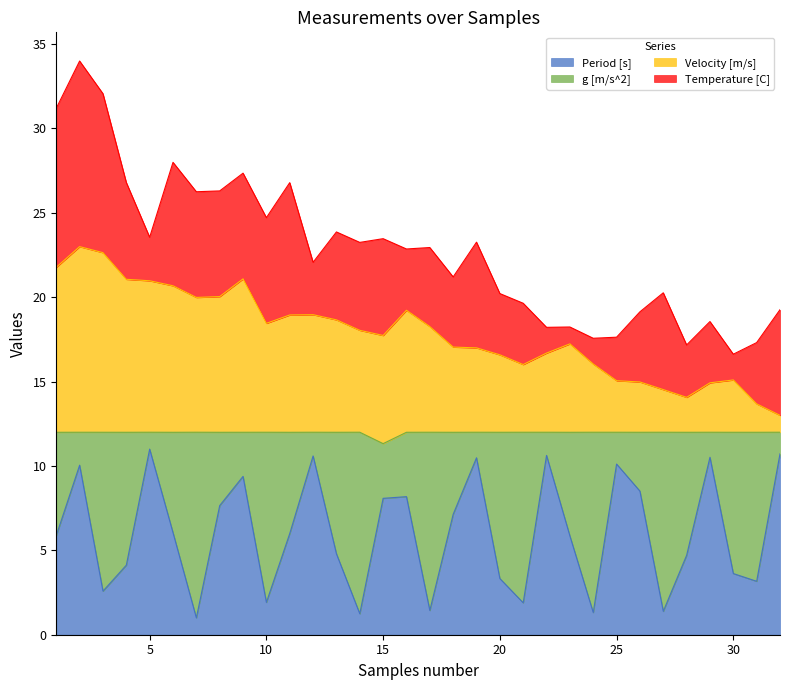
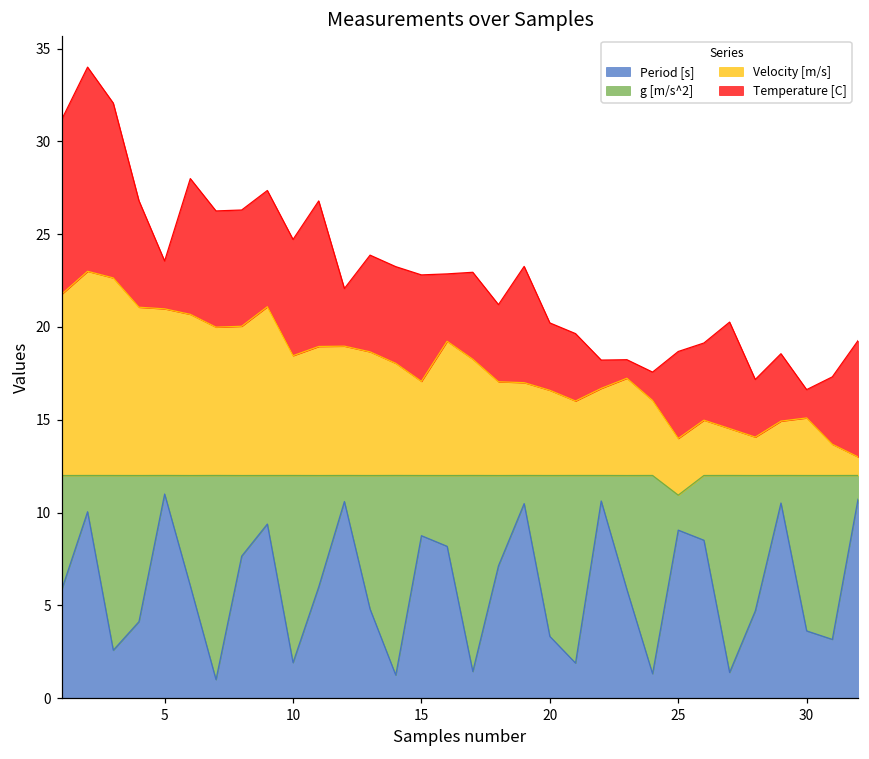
  {
    "Period [s]": {
      "5": 11.0,
      "10": 1.9,
-     "15": 8.1,
+     "15": 8.8,
      "20": 3.3,
-     "25": 10.1,
+     "25": 9.1,
      "30": 3.6
    },
    "g [m/s^2]": {
      "5": 1.0,
      "10": 10.1,
      "15": 3.2,
      "20": 8.7,
      "25": 1.9,
      "30": 8.4
    },
    "Velocity [m/s]": {
      "5": 9.0,
      "10": 6.5,
-     "15": 6.4,
+     "15": 5.1,
      "20": 4.6,
      "25": 3.1,
      "30": 3.1
    },
    "Temperature [C]": {
      "5": 2.6,
      "10": 6.3,
      "15": 5.7,
      "20": 3.6,
-     "25": 2.6,
+     "25": 4.7,
      "30": 1.5
    }
  }
